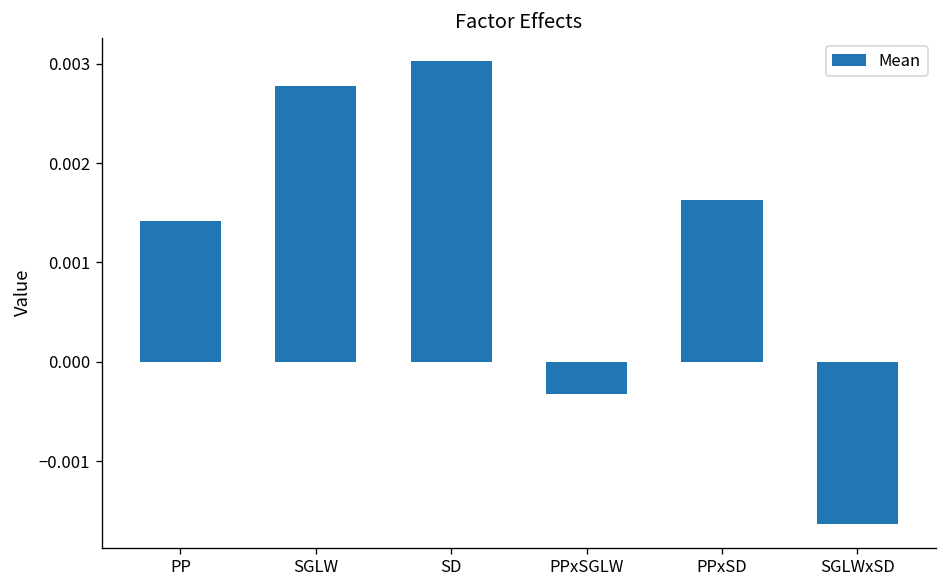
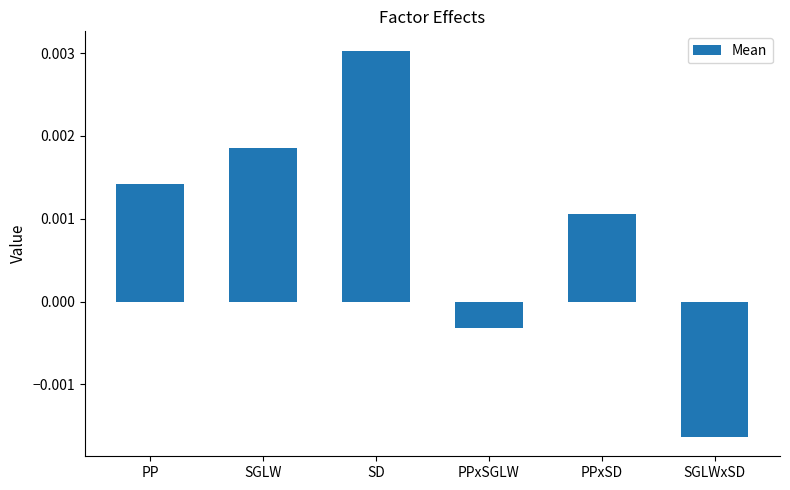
  {
    "PP": 0.0014,
-   "SGLW": 0.0028,
+   "SGLW": 0.0019,
    "SD": 0.0030,
    "PPxSGLW": -0.0003,
-   "PPxSD": 0.0016,
+   "PPxSD": 0.0011,
    "SGLWxSD": -0.0016
  }
